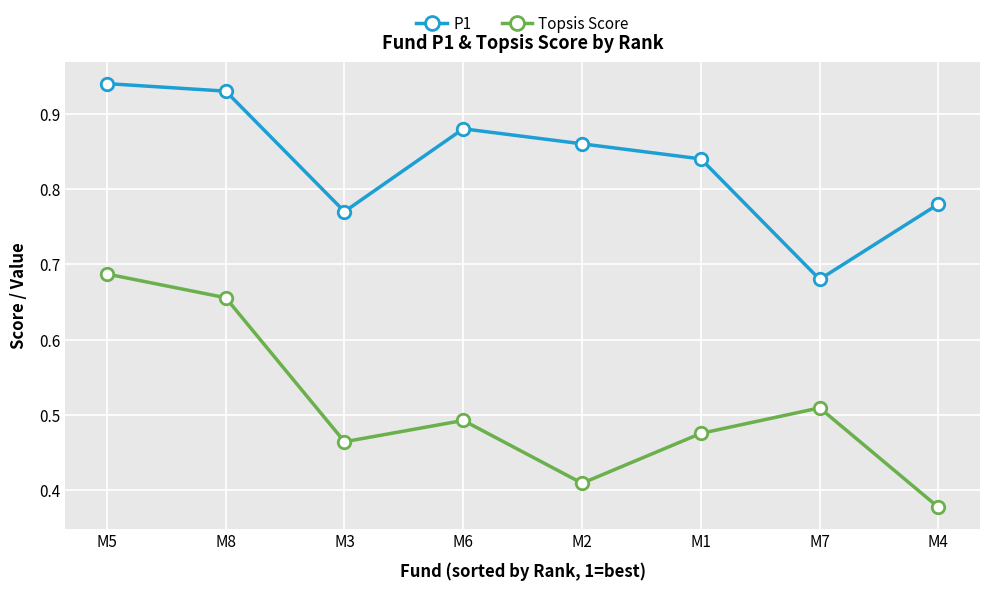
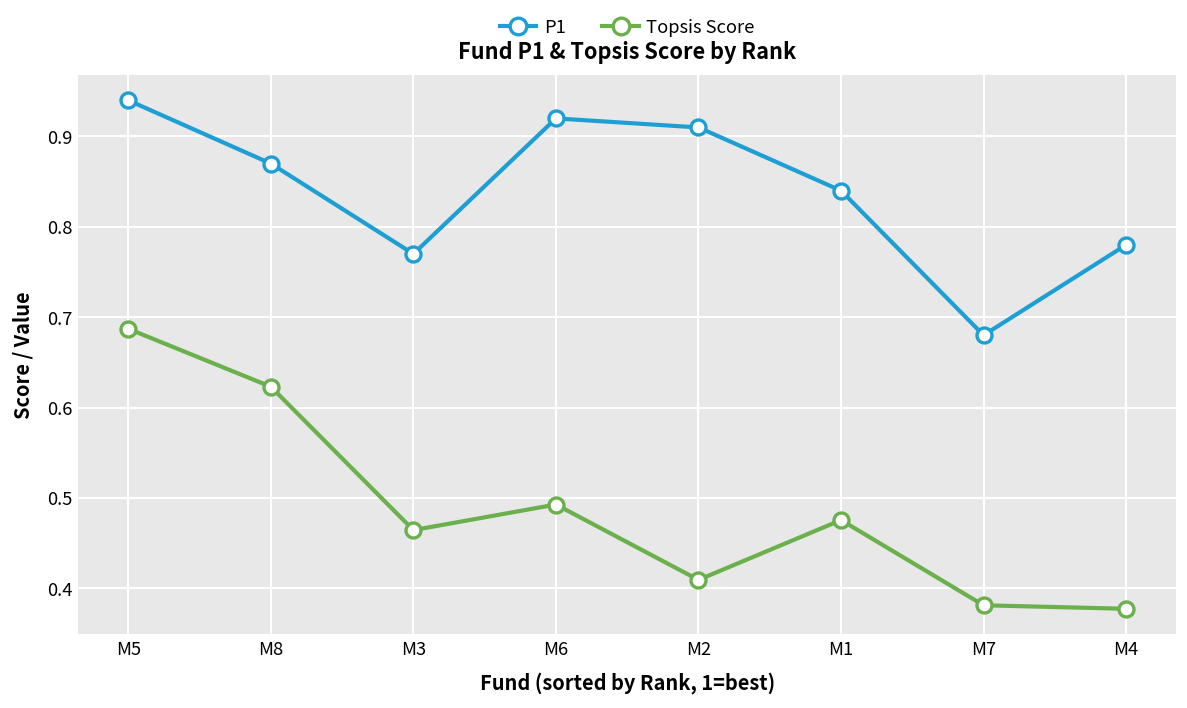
  {
    "P1": {
      "M5": 0.94,
-     "M8": 0.93,
+     "M8": 0.87,
      "M3": 0.77,
-     "M6": 0.88,
-     "M2": 0.86,
+     "M6": 0.92,
+     "M2": 0.91,
      "M1": 0.84,
      "M7": 0.68,
      "M4": 0.78
    },
    "Topsis Score": {
      "M5": 0.69,
-     "M8": 0.66,
+     "M8": 0.62,
      "M3": 0.46,
      "M6": 0.49,
      "M2": 0.41,
      "M1": 0.48,
-     "M7": 0.51,
+     "M7": 0.38,
      "M4": 0.38
    }
  }
